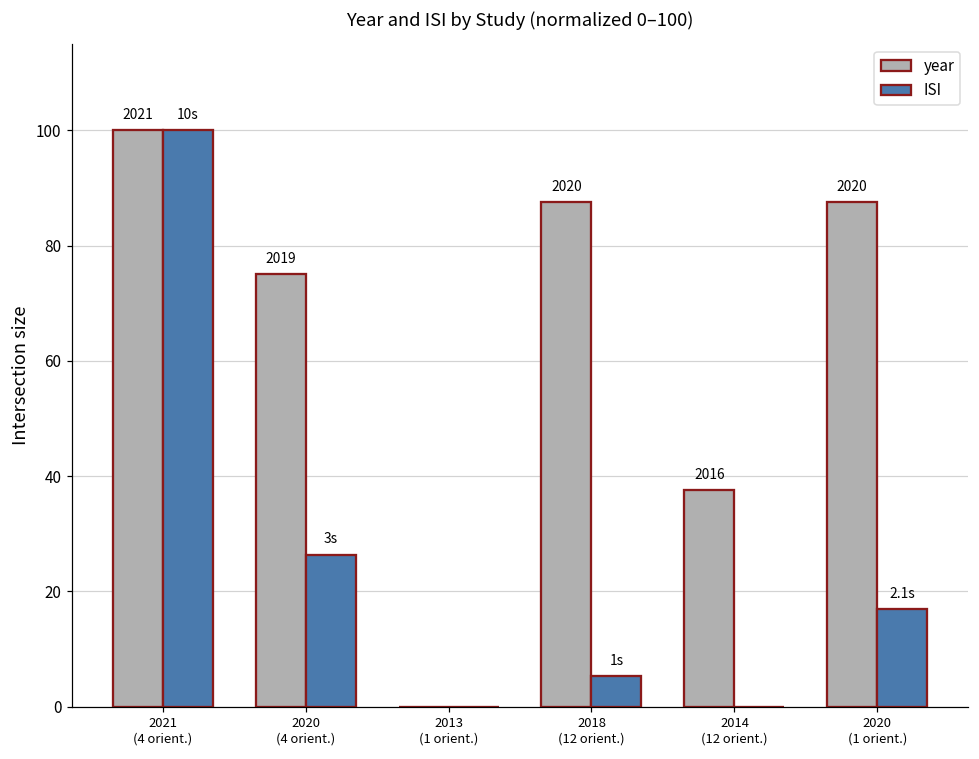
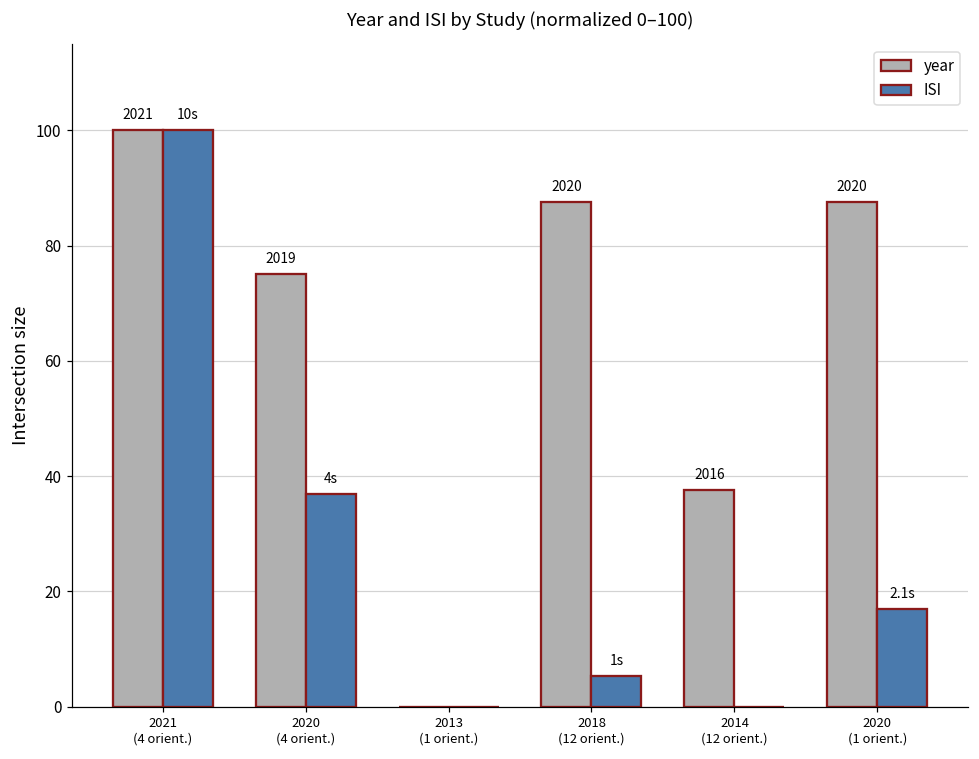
  {
    "year": {
      "2013 (1 orient.)": "0"
    },
    "ISI": {
-     "2020 (4 orient.)": "3s"
+     "2020 (4 orient.)": "4s"
    }
  }
